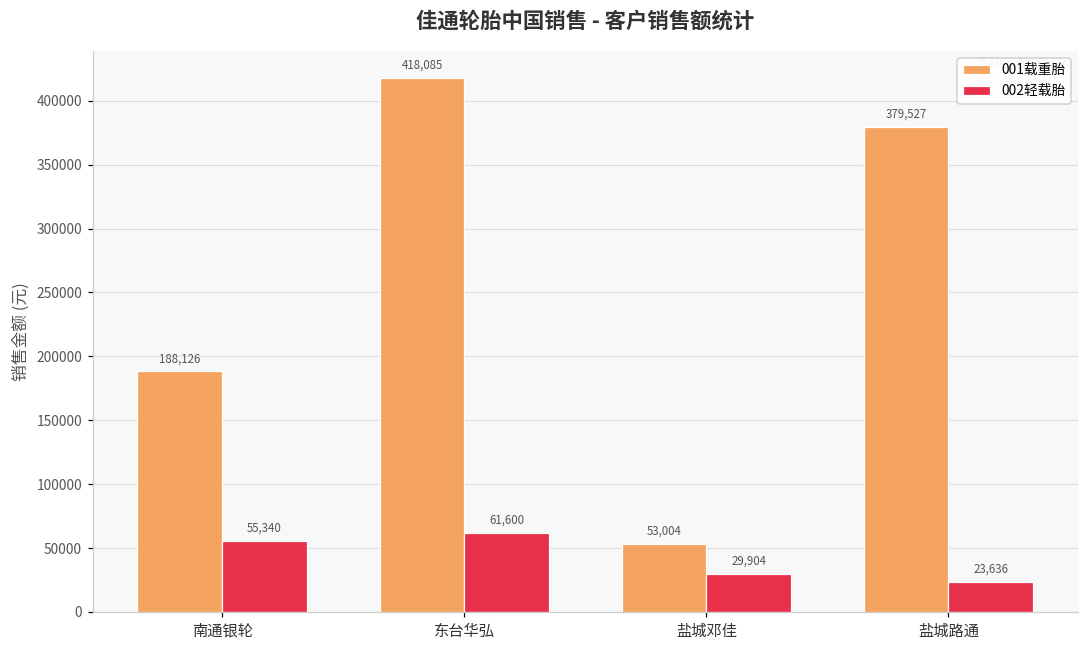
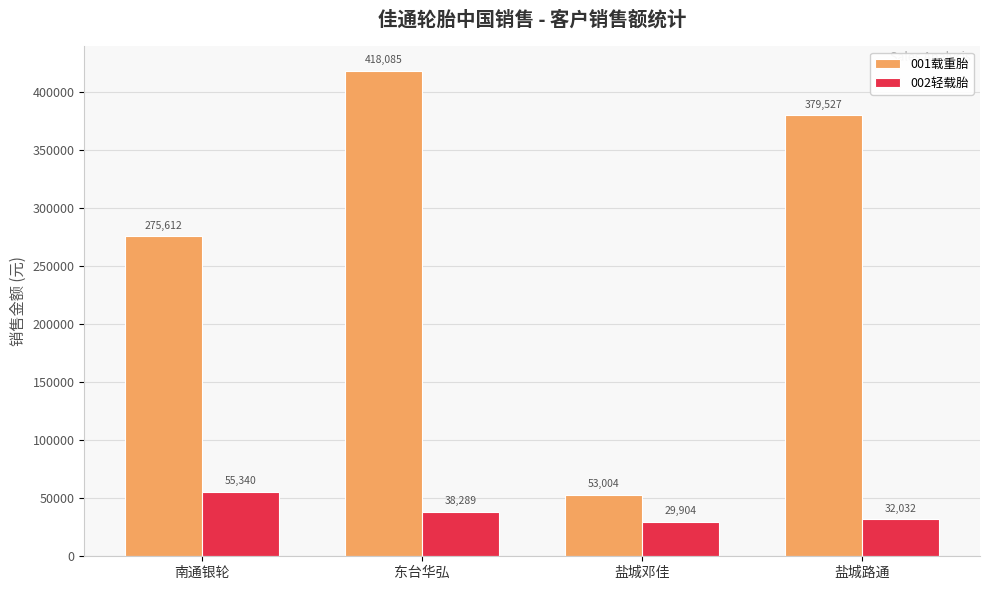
  {
    "001载重胎": {
-     "南通银轮": "188,126",
+     "南通银轮": "275,612",
      "东台华弘": "418,085",
      "盐城邓佳": "53,004",
      "盐城路通": "379,527"
    },
    "002轻载胎": {
      "南通银轮": "55,340",
-     "东台华弘": "61,600",
+     "东台华弘": "38,289",
      "盐城邓佳": "29,904",
-     "盐城路通": "23,636"
+     "盐城路通": "32,032"
    }
  }
